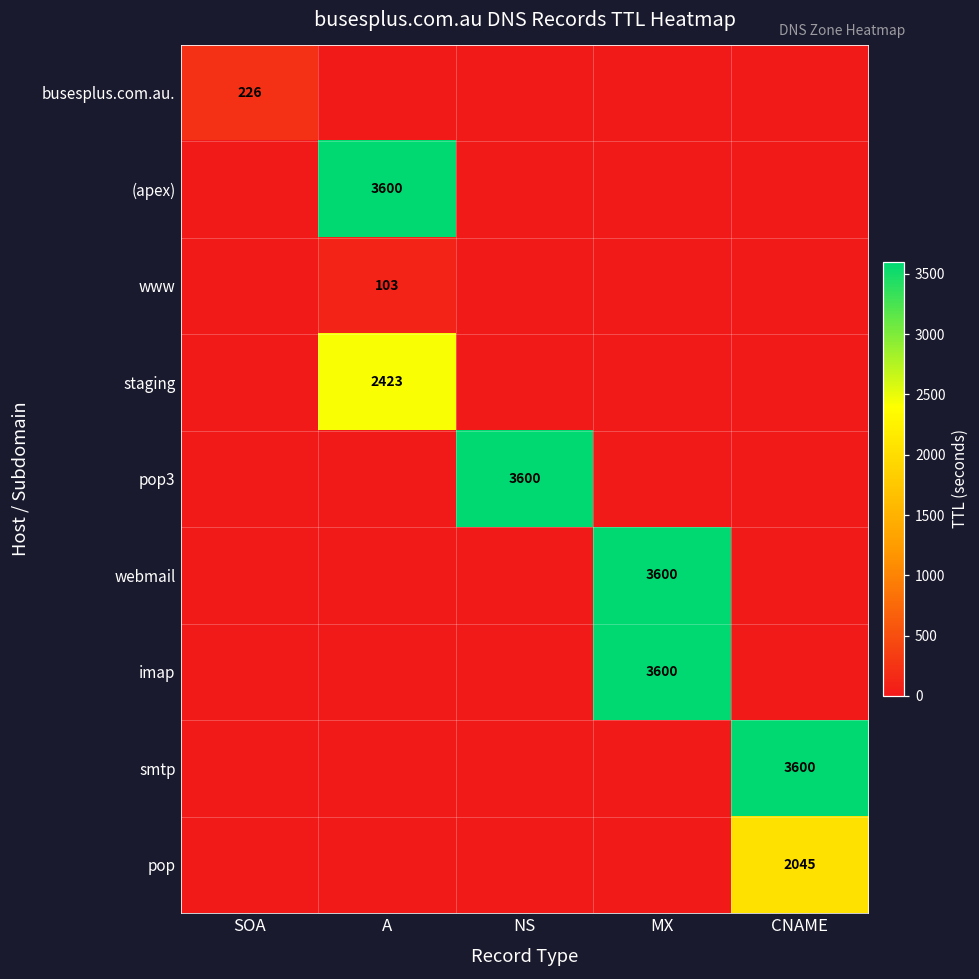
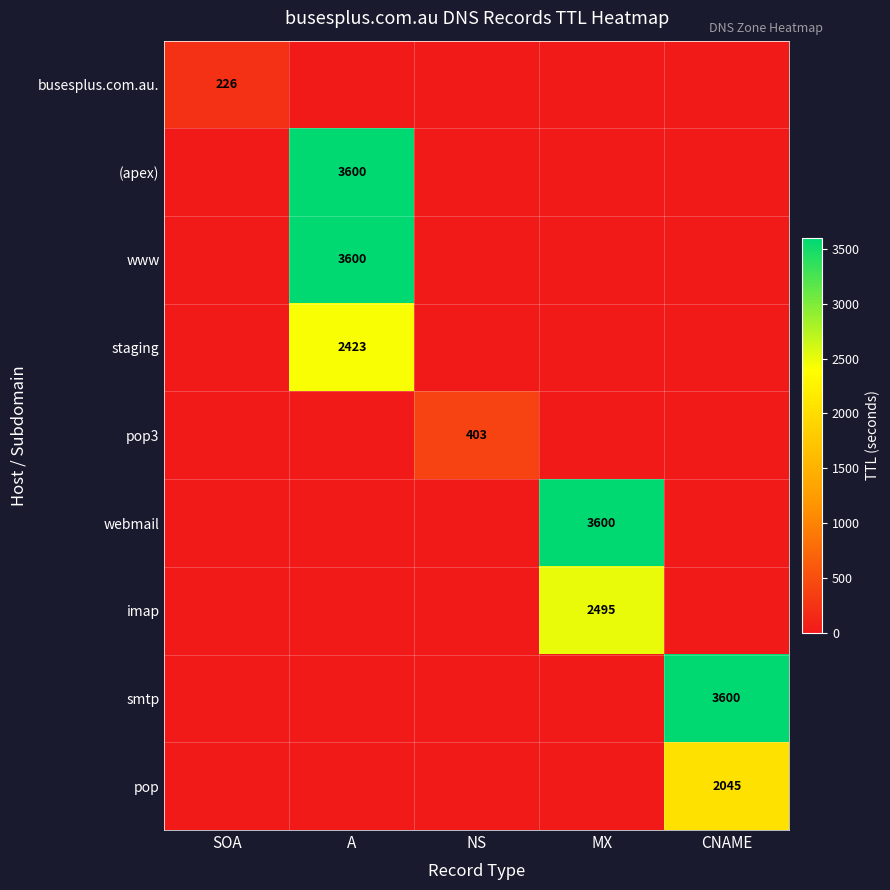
  {
    "busesplus.com.au.": {
      "SOA": 226
    },
    "(apex)": {
      "A": 3600
    },
    "www": {
-     "A": 103
+     "A": 3600
    },
    "staging": {
      "A": 2423
    },
    "pop3": {
-     "NS": 3600
+     "NS": 403
    },
    "webmail": {
      "MX": 3600
    },
    "imap": {
-     "MX": 3600
+     "MX": 2495
    },
    "smtp": {
      "CNAME": 3600
    },
    "pop": {
      "CNAME": 2045
    }
  }
